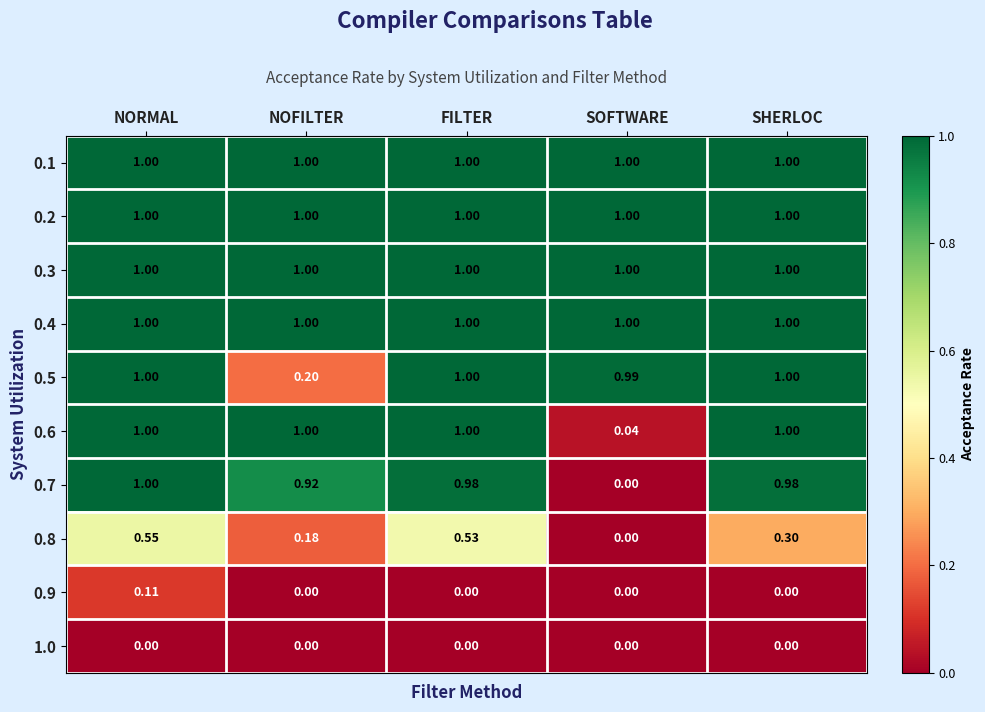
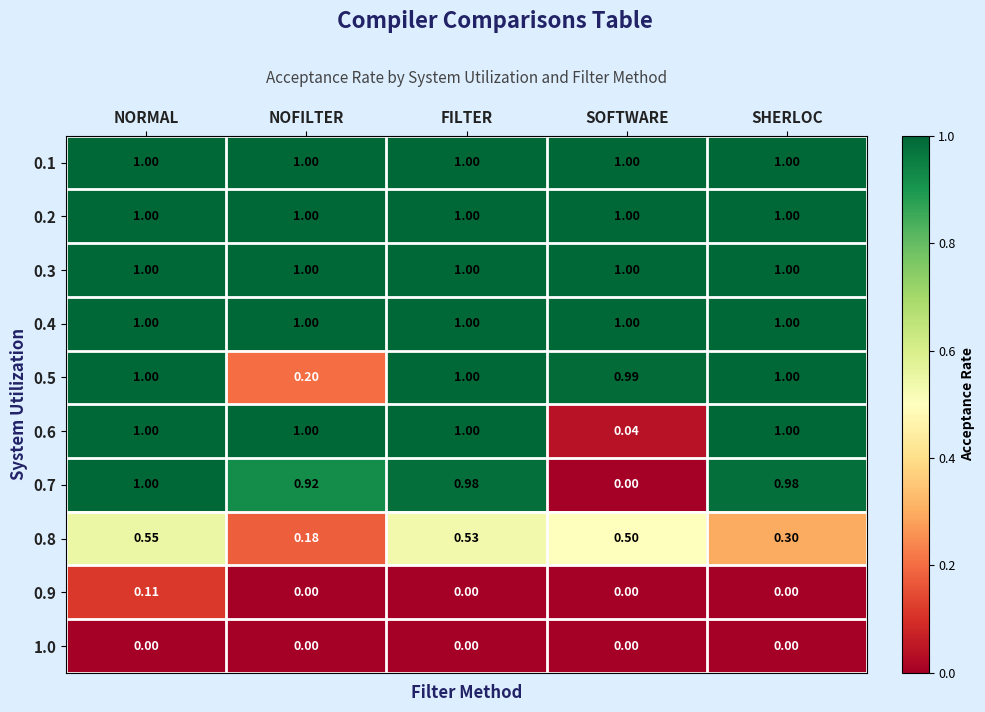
  {
    "0.1": {
      "NORMAL": 1.00,
      "NOFILTER": 1.00,
      "FILTER": 1.00,
      "SOFTWARE": 1.00,
      "SHERLOC": 1.00
    },
    "0.2": {
      "NORMAL": 1.00,
      "NOFILTER": 1.00,
      "FILTER": 1.00,
      "SOFTWARE": 1.00,
      "SHERLOC": 1.00
    },
    "0.3": {
      "NORMAL": 1.00,
      "NOFILTER": 1.00,
      "FILTER": 1.00,
      "SOFTWARE": 1.00,
      "SHERLOC": 1.00
    },
    "0.4": {
      "NORMAL": 1.00,
      "NOFILTER": 1.00,
      "FILTER": 1.00,
      "SOFTWARE": 1.00,
      "SHERLOC": 1.00
    },
    "0.5": {
      "NORMAL": 1.00,
      "NOFILTER": 0.20,
      "FILTER": 1.00,
      "SOFTWARE": 0.99,
      "SHERLOC": 1.00
    },
    "0.6": {
      "NORMAL": 1.00,
      "NOFILTER": 1.00,
      "FILTER": 1.00,
      "SOFTWARE": 0.04,
      "SHERLOC": 1.00
    },
    "0.7": {
      "NORMAL": 1.00,
      "NOFILTER": 0.92,
      "FILTER": 0.98,
      "SOFTWARE": 0.00,
      "SHERLOC": 0.98
    },
    "0.8": {
      "NORMAL": 0.55,
      "NOFILTER": 0.18,
      "FILTER": 0.53,
-     "SOFTWARE": 0.00,
+     "SOFTWARE": 0.50,
      "SHERLOC": 0.30
    },
    "0.9": {
      "NORMAL": 0.11,
      "NOFILTER": 0.00,
      "FILTER": 0.00,
      "SOFTWARE": 0.00,
      "SHERLOC": 0.00
    },
    "1.0": {
      "NORMAL": 0.00,
      "NOFILTER": 0.00,
      "FILTER": 0.00,
      "SOFTWARE": 0.00,
      "SHERLOC": 0.00
    }
  }
